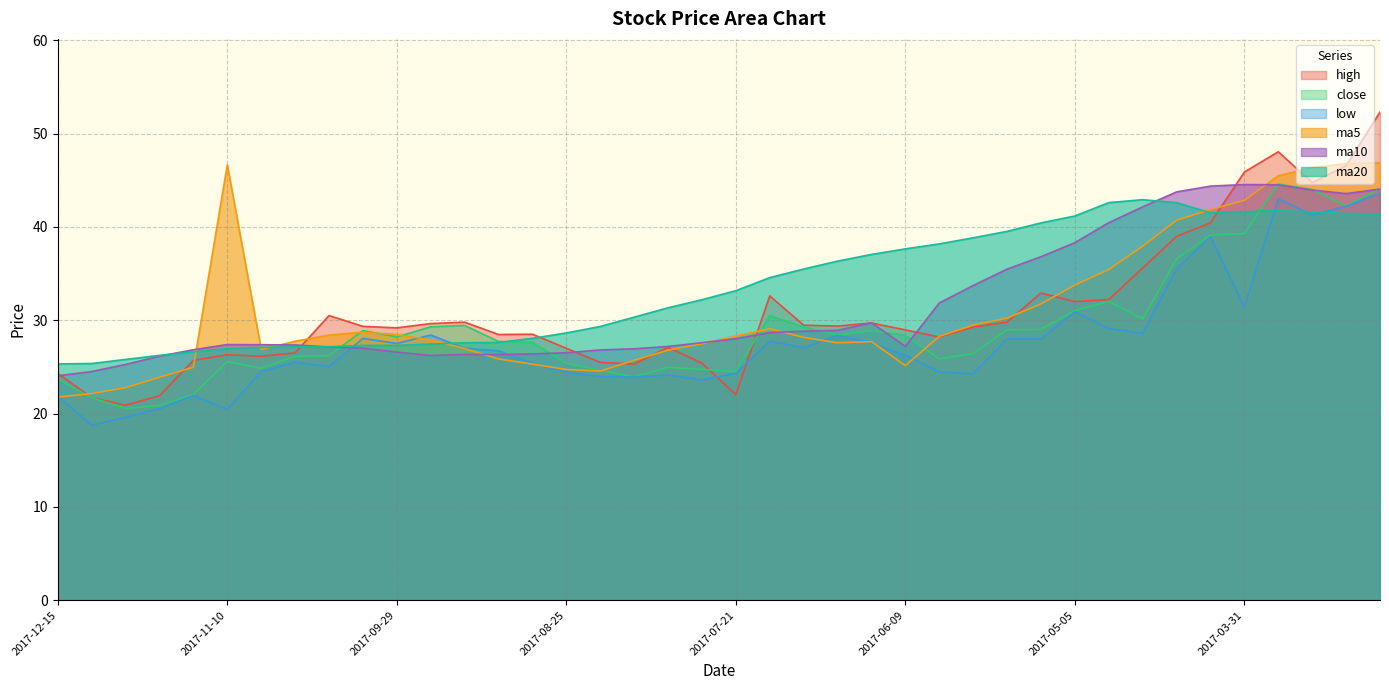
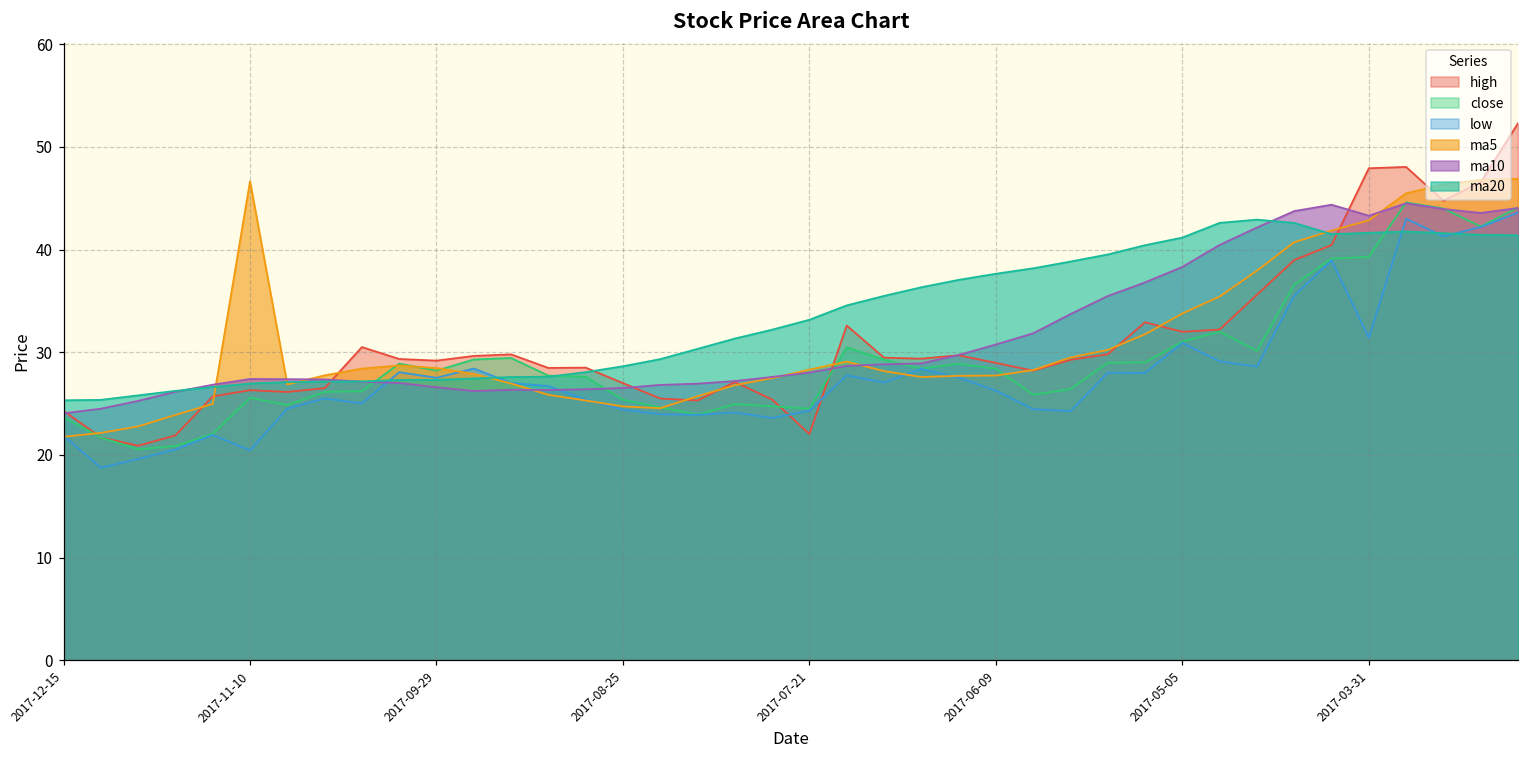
  {
    "high": {
      "2017-11-10": 26,
      "2017-09-29": 29,
      "2017-08-25": 27,
      "2017-07-21": 22,
      "2017-06-09": 29,
      "2017-05-05": 32,
-     "2017-03-31": 46
+     "2017-03-31": 48
    },
    "low": {
      "2017-11-10": 20,
      "2017-08-25": 24,
      "2017-06-09": 26,
      "2017-03-31": 31
    },
    "ma5": {
      "2017-11-10": 47,
      "2017-08-25": 25,
      "2017-07-21": 28,
-     "2017-06-09": 25,
+     "2017-06-09": 28,
      "2017-05-05": 34,
      "2017-03-31": 43
    },
    "ma10": {
      "2017-11-10": 27,
      "2017-09-29": 27,
      "2017-08-25": 27,
      "2017-07-21": 28,
-     "2017-06-09": 27,
+     "2017-06-09": 31,
      "2017-05-05": 38,
-     "2017-03-31": 45
+     "2017-03-31": 43
    }
  }
